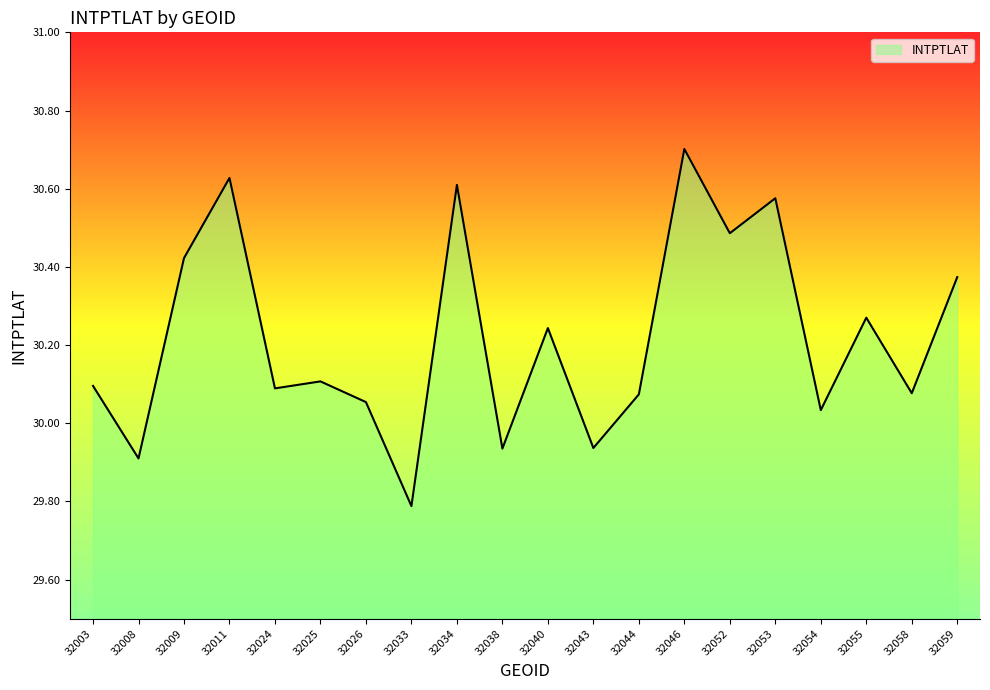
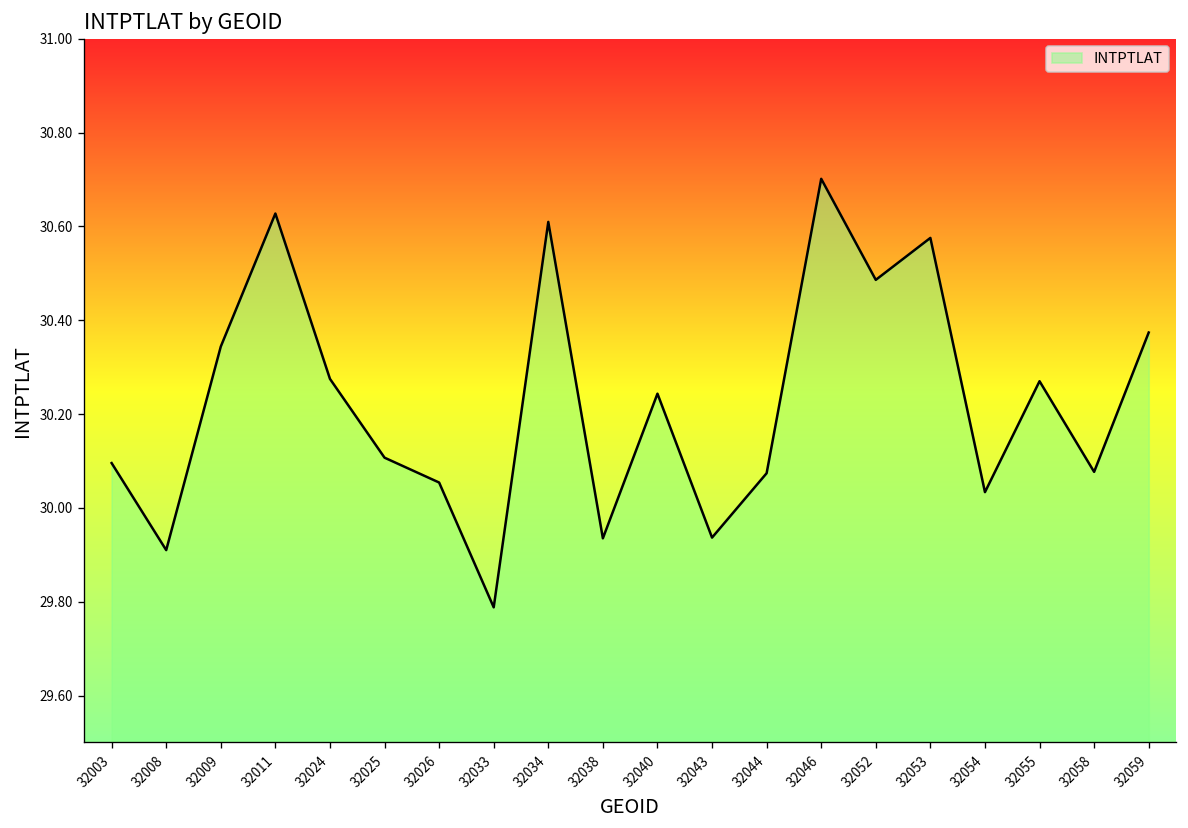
  {
    "32003": 30.10,
    "32008": 29.91,
-   "32009": 30.42,
+   "32009": 30.34,
    "32011": 30.63,
-   "32024": 30.09,
+   "32024": 30.28,
    "32025": 30.11,
    "32026": 30.05,
    "32033": 29.79,
    "32034": 30.61,
    "32038": 29.94,
    "32040": 30.24,
    "32043": 29.94,
    "32044": 30.07,
    "32046": 30.70,
    "32052": 30.49,
    "32053": 30.58,
    "32054": 30.03,
    "32055": 30.27,
    "32058": 30.08,
    "32059": 30.37
  }
